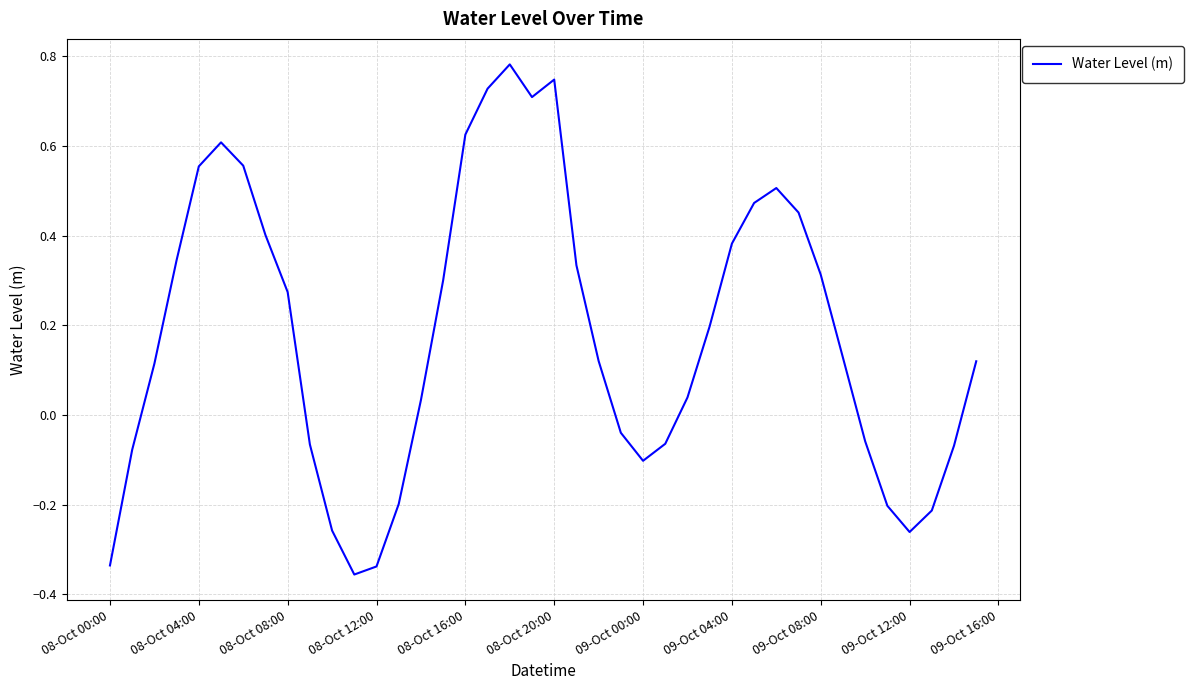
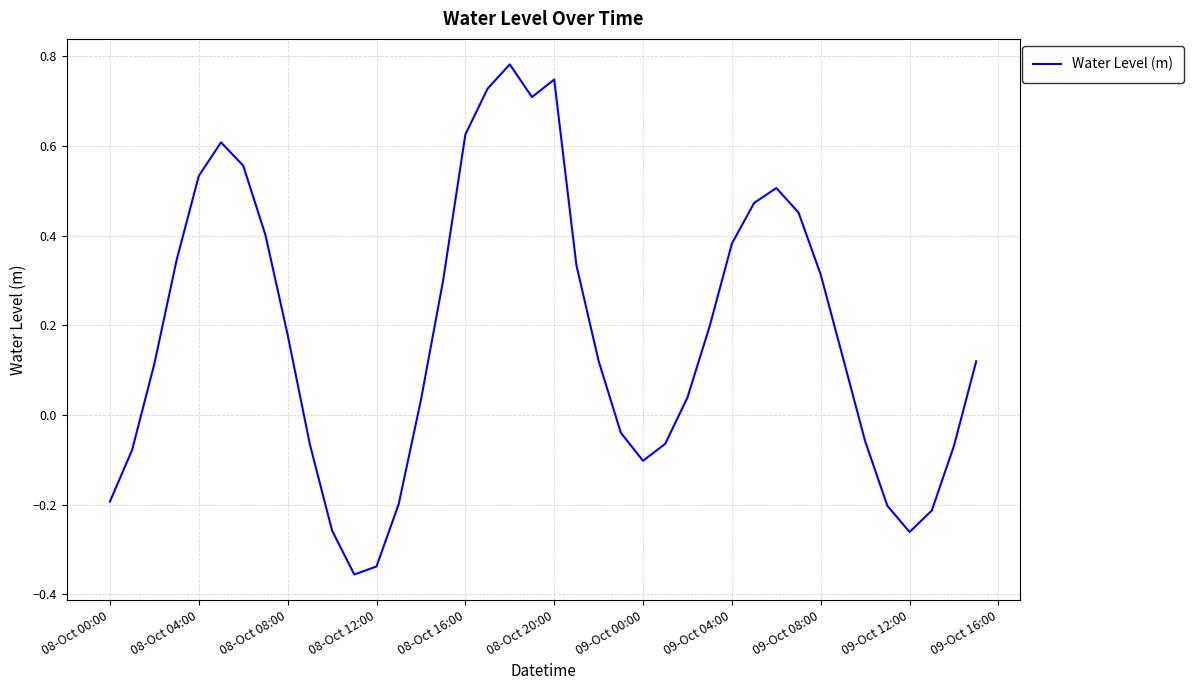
  {
-   "08-Oct 00:00": -0.34,
-   "08-Oct 04:00": 0.55,
-   "08-Oct 08:00": 0.27,
+   "08-Oct 00:00": -0.19,
+   "08-Oct 04:00": 0.53,
+   "08-Oct 08:00": 0.18,
    "08-Oct 12:00": -0.34,
    "08-Oct 16:00": 0.63,
    "08-Oct 20:00": 0.75,
    "09-Oct 00:00": -0.10,
    "09-Oct 04:00": 0.38,
    "09-Oct 08:00": 0.31,
    "09-Oct 12:00": -0.26
  }
